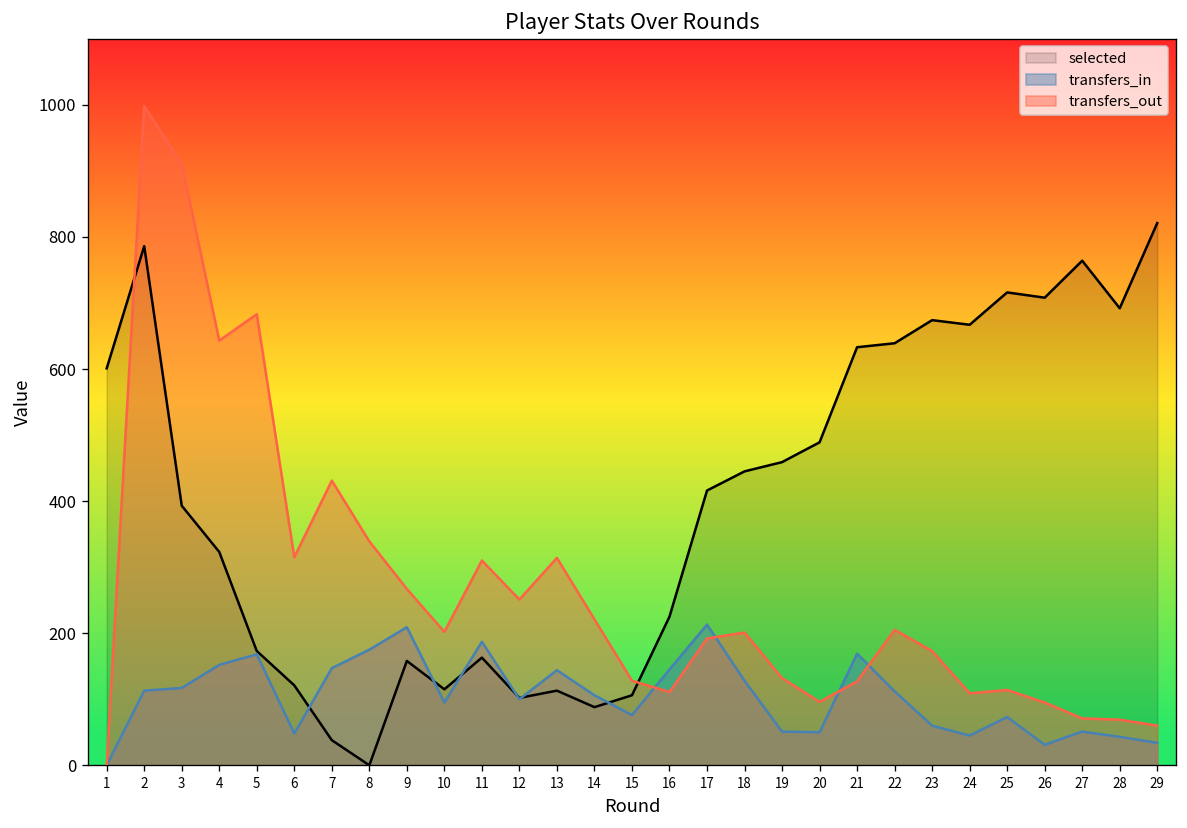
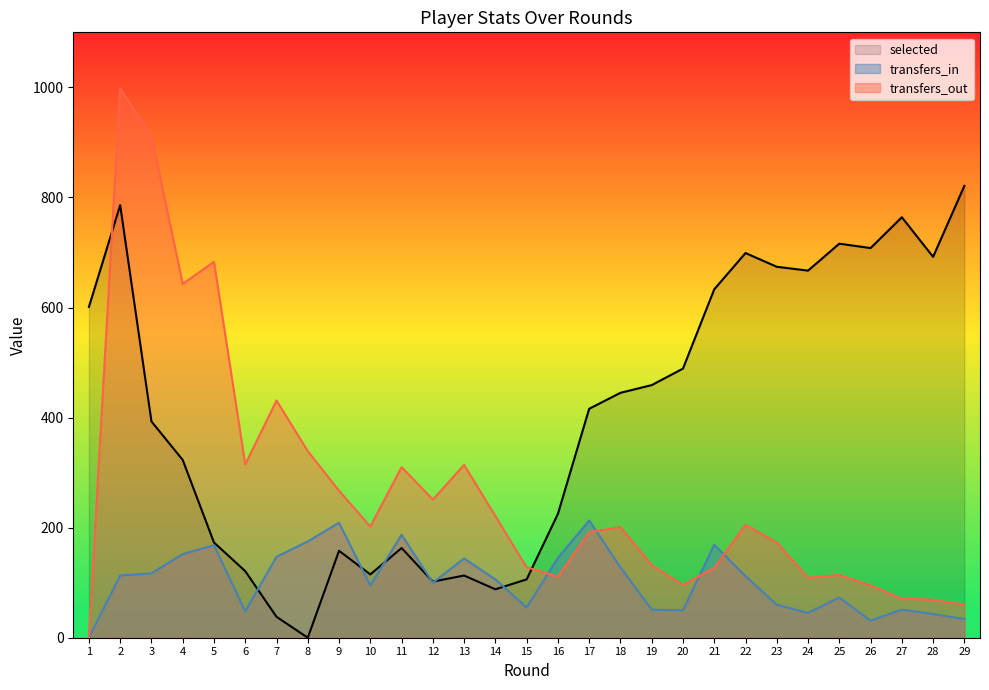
  {
    "selected": {
      "1": 600,
      "2": 790,
      "3": 390,
      "4": 320,
      "5": 170,
      "6": 120,
      "7": 40,
      "8": 0,
      "9": 160,
      "10": 120,
      "11": 160,
      "13": 110,
      "14": 90,
      "15": 110,
      "16": 230,
      "17": 420,
      "18": 450,
      "19": 460,
      "20": 490,
      "21": 630,
-     "22": 640,
+     "22": 700,
      "23": 670,
      "24": 670,
      "25": 720,
      "26": 710,
      "27": 760,
      "28": 690,
      "29": 820
    },
    "transfers_in": {
      "2": 110,
      "3": 120,
      "4": 150,
      "5": 170,
      "6": 50,
      "7": 150,
      "8": 180,
      "9": 210,
      "10": 100,
      "11": 190,
      "13": 140,
      "14": 110,
-     "15": 80,
+     "15": 60,
      "16": 150,
      "17": 210,
      "18": 130,
      "19": 50,
      "20": 50,
      "21": 170,
      "22": 110,
      "23": 60,
      "24": 50,
      "25": 70,
      "26": 30,
      "27": 50,
      "28": 40,
      "29": 30
    },
    "transfers_out": {
      "2": 1000,
      "3": 910,
      "4": 640,
      "5": 680,
      "6": 320,
      "7": 430,
      "8": 340,
      "9": 270,
      "10": 200,
      "11": 310,
      "12": 250,
      "13": 310,
      "14": 220,
      "15": 130,
      "16": 110,
      "17": 190,
      "18": 200,
      "19": 130,
      "20": 100,
      "21": 130,
      "22": 210,
      "23": 170,
      "24": 110,
      "25": 110,
      "26": 100,
      "27": 70,
      "28": 70,
      "29": 60
    }
  }
